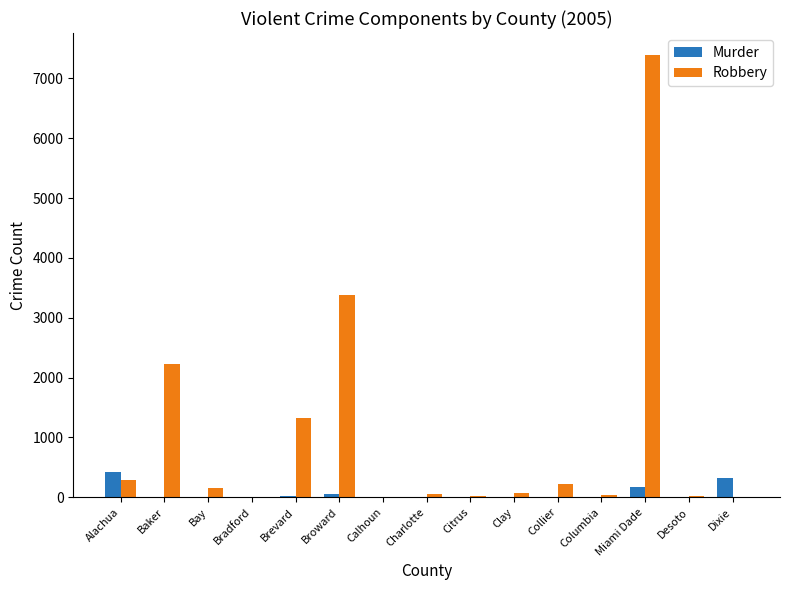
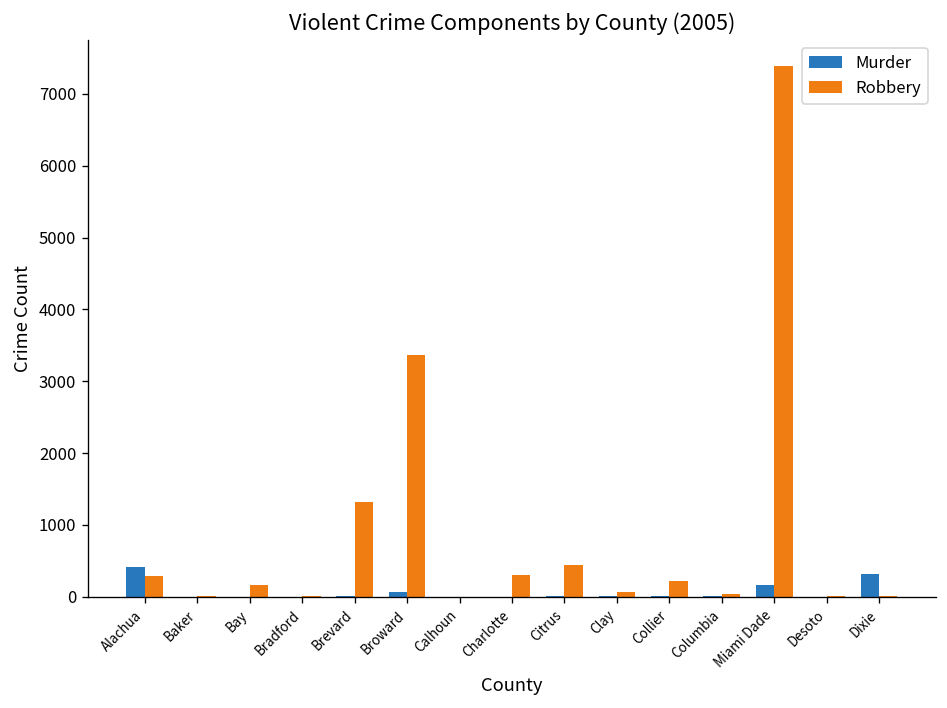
  {
    "Murder": {
      "Alachua": 400,
      "Baker": 0,
      "Broward": 100,
      "Miami Dade": 200,
      "Dixie": 300
    },
    "Robbery": {
      "Alachua": 300,
-     "Baker": 2200,
+     "Baker": 0,
      "Bay": 200,
      "Brevard": 1300,
      "Broward": 3400,
      "Calhoun": 0,
-     "Charlotte": 100,
-     "Citrus": 0,
+     "Charlotte": 300,
+     "Citrus": 400,
      "Clay": 100,
      "Collier": 200,
      "Columbia": 0,
      "Miami Dade": 7400
    }
  }
